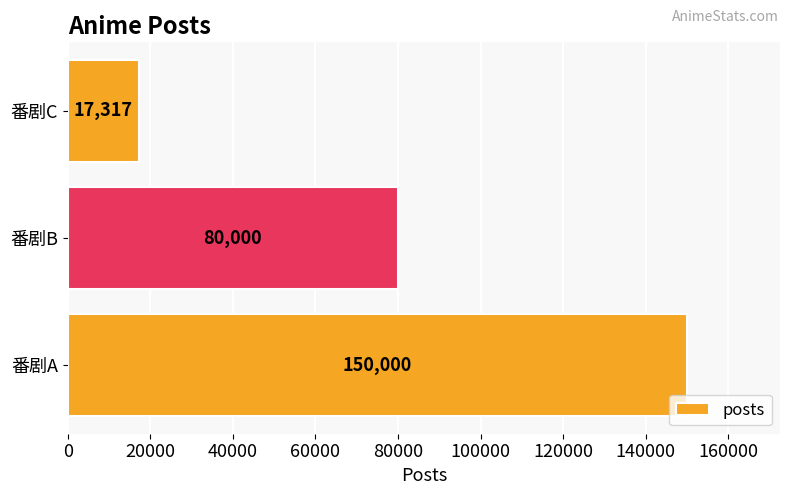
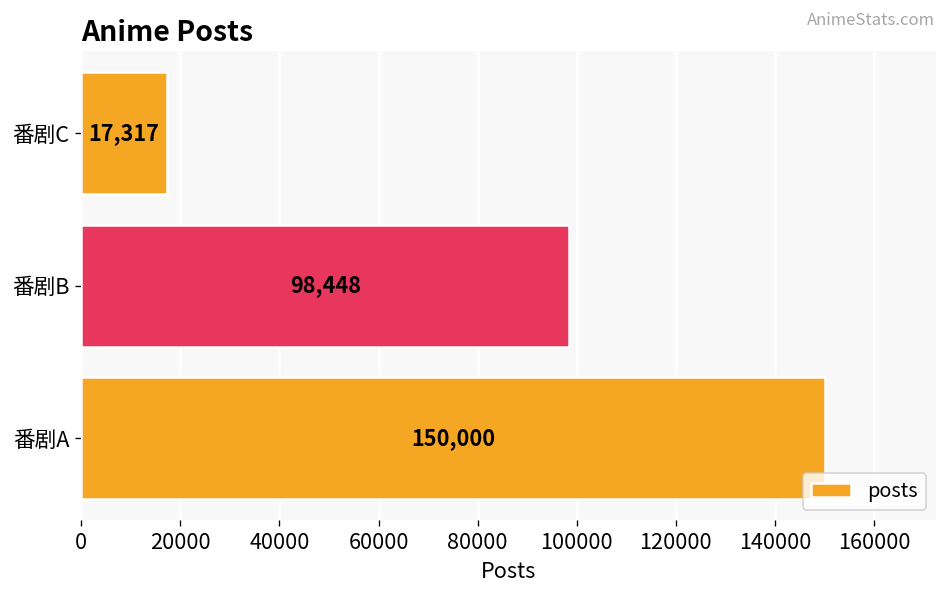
  {
    "番剧C": "17,317",
-   "番剧B": "80,000",
+   "番剧B": "98,448",
    "番剧A": "150,000"
  }
